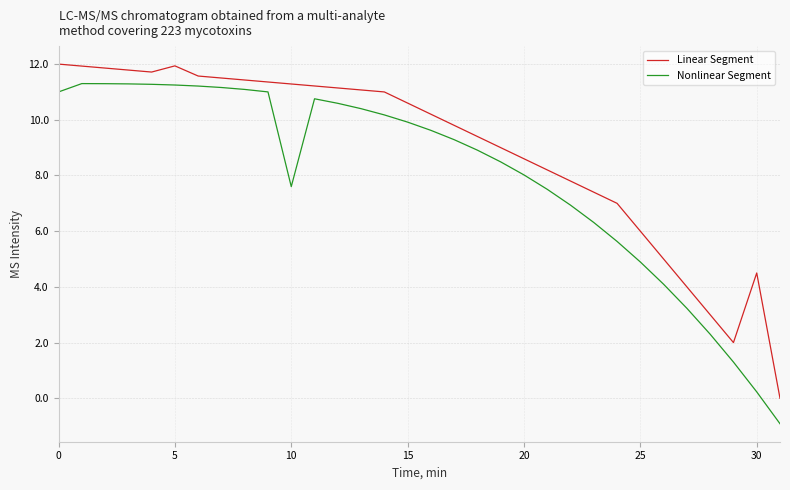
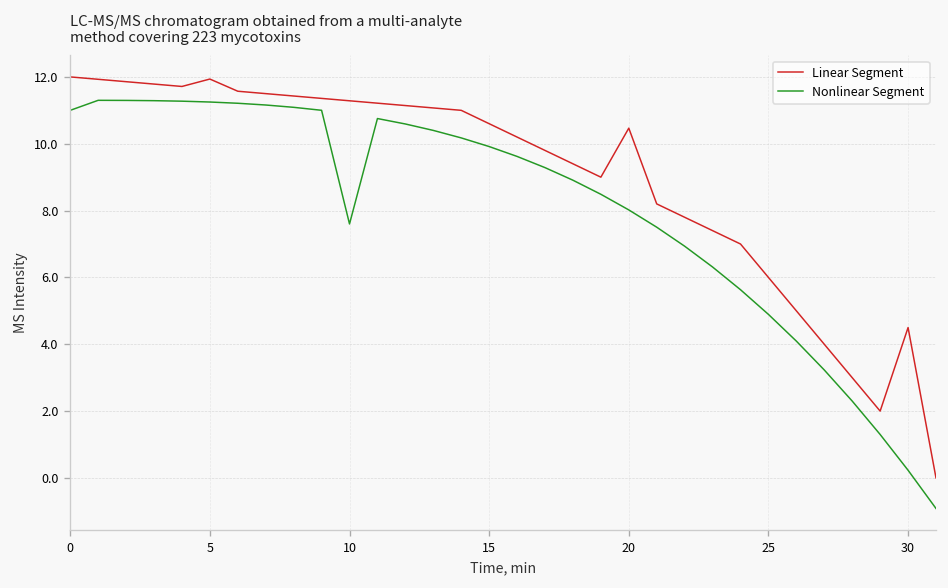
  {
    "Linear Segment": {
      "0": 12.0,
      "5": 11.9,
      "10": 11.3,
      "15": 10.6,
-     "20": 8.6,
+     "20": 10.5,
      "25": 6.0,
      "30": 4.5
    },
    "Nonlinear Segment": {
      "0": 11.0,
      "5": 11.2,
      "10": 7.6,
      "15": 9.9,
      "20": 8.0,
      "25": 4.9,
      "30": 0.2
    }
  }
